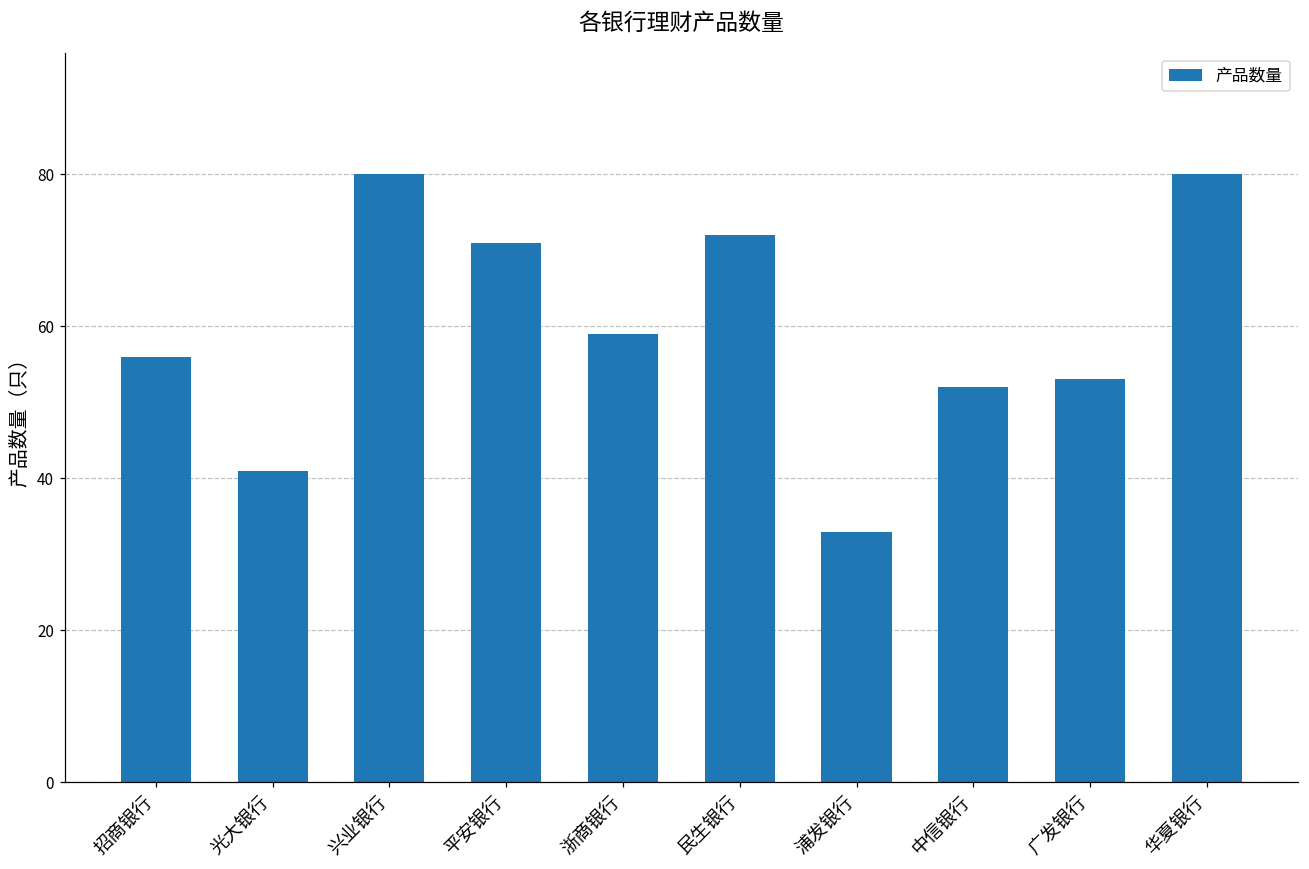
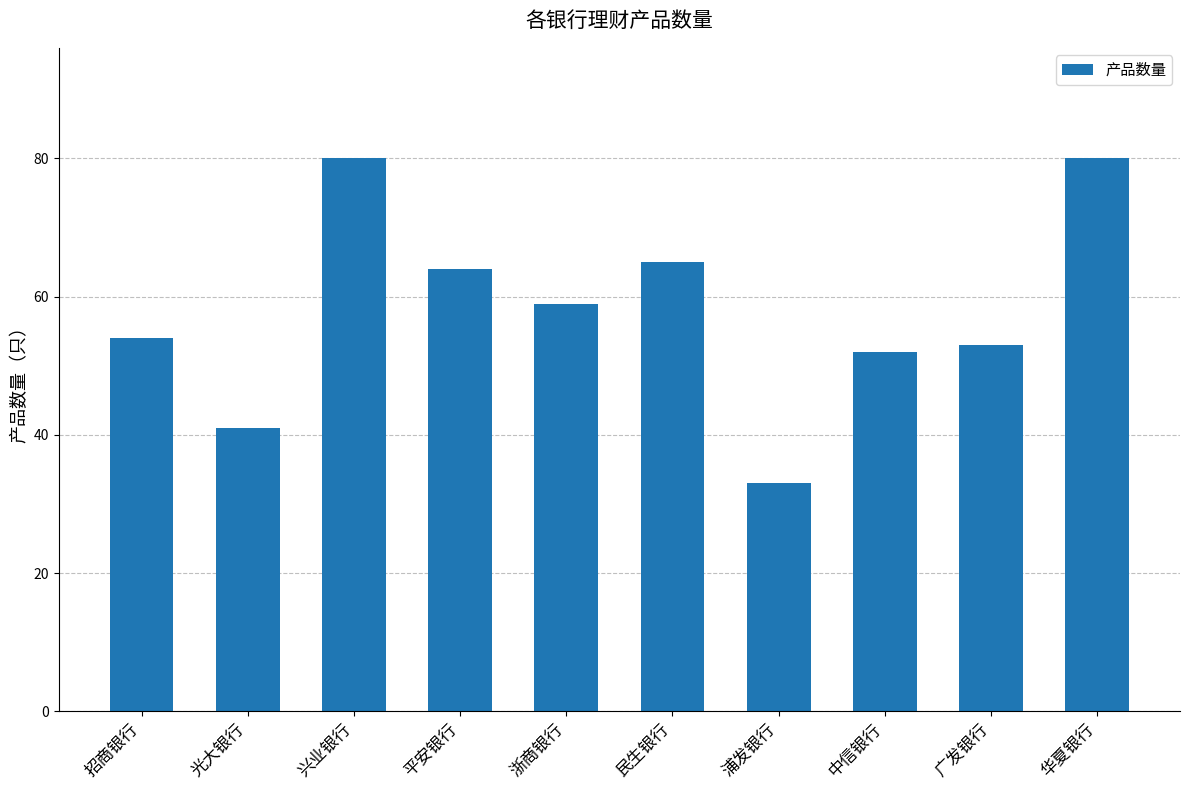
  {
-   "招商银行": 56,
+   "招商银行": 54,
    "光大银行": 41,
    "兴业银行": 80,
-   "平安银行": 71,
+   "平安银行": 64,
    "浙商银行": 59,
-   "民生银行": 72,
+   "民生银行": 65,
    "浦发银行": 33,
    "中信银行": 52,
    "广发银行": 53,
    "华夏银行": 80
  }
